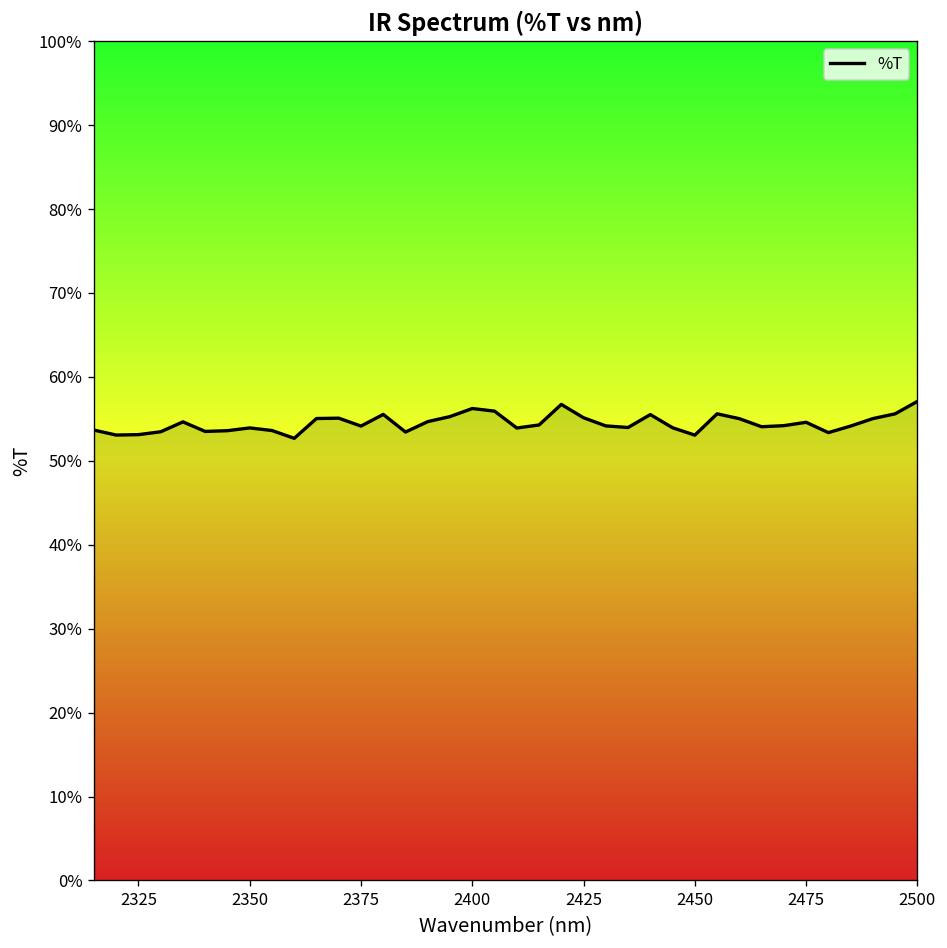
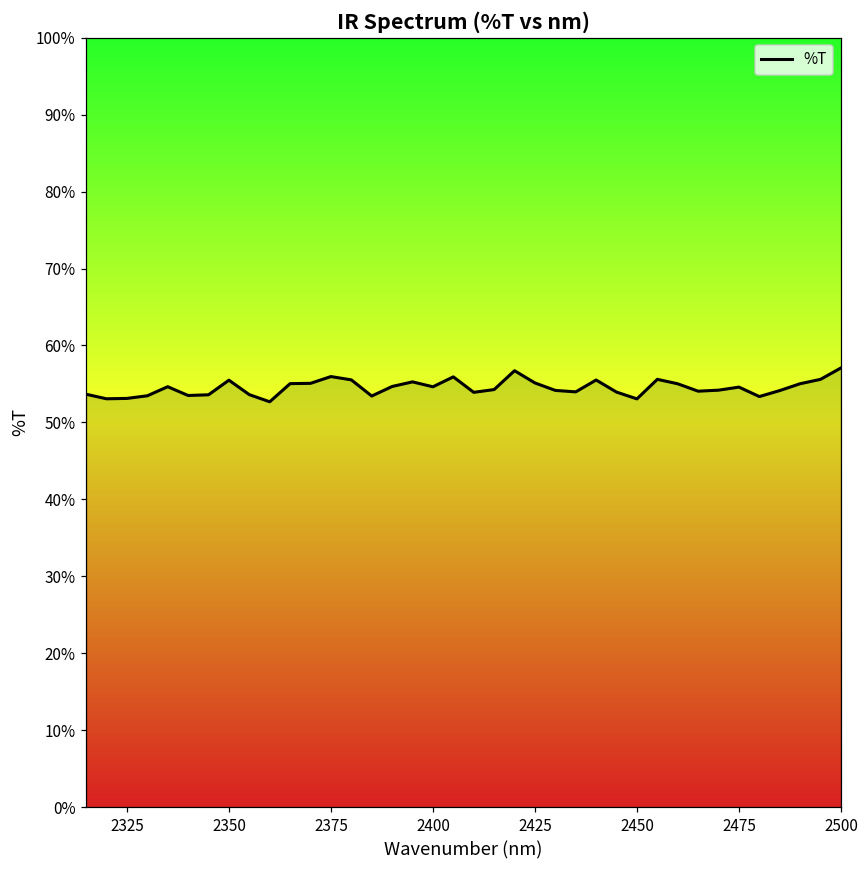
  {
    "2325": "53%",
-   "2350": "54%",
-   "2375": "54%",
-   "2400": "56%",
+   "2350": "55%",
+   "2375": "56%",
+   "2400": "55%",
    "2425": "55%",
    "2450": "53%",
    "2475": "55%",
    "2500": "57%"
  }
